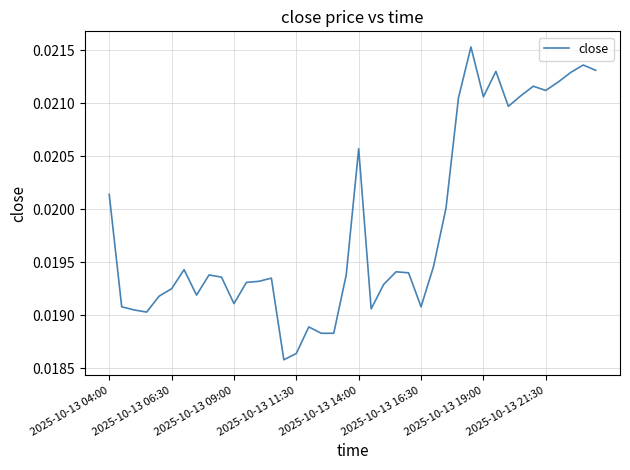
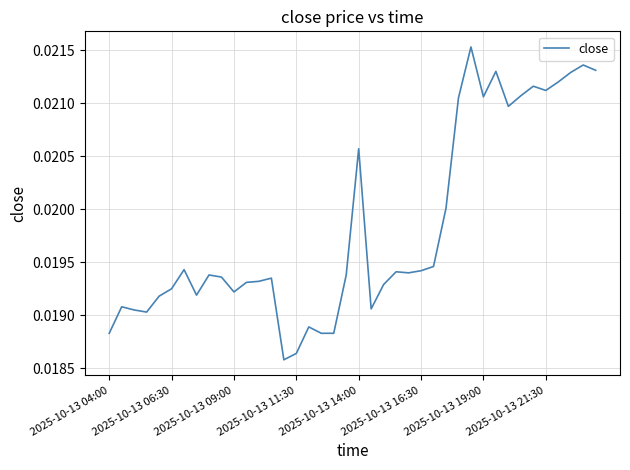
  {
-   "2025-10-13 04:00": 0.02014,
+   "2025-10-13 04:00": 0.01883,
    "2025-10-13 06:30": 0.01925,
-   "2025-10-13 09:00": 0.01911,
+   "2025-10-13 09:00": 0.01922,
    "2025-10-13 11:30": 0.01864,
    "2025-10-13 14:00": 0.02057,
-   "2025-10-13 16:30": 0.01908,
+   "2025-10-13 16:30": 0.01942,
    "2025-10-13 19:00": 0.02106,
    "2025-10-13 21:30": 0.02112
  }
